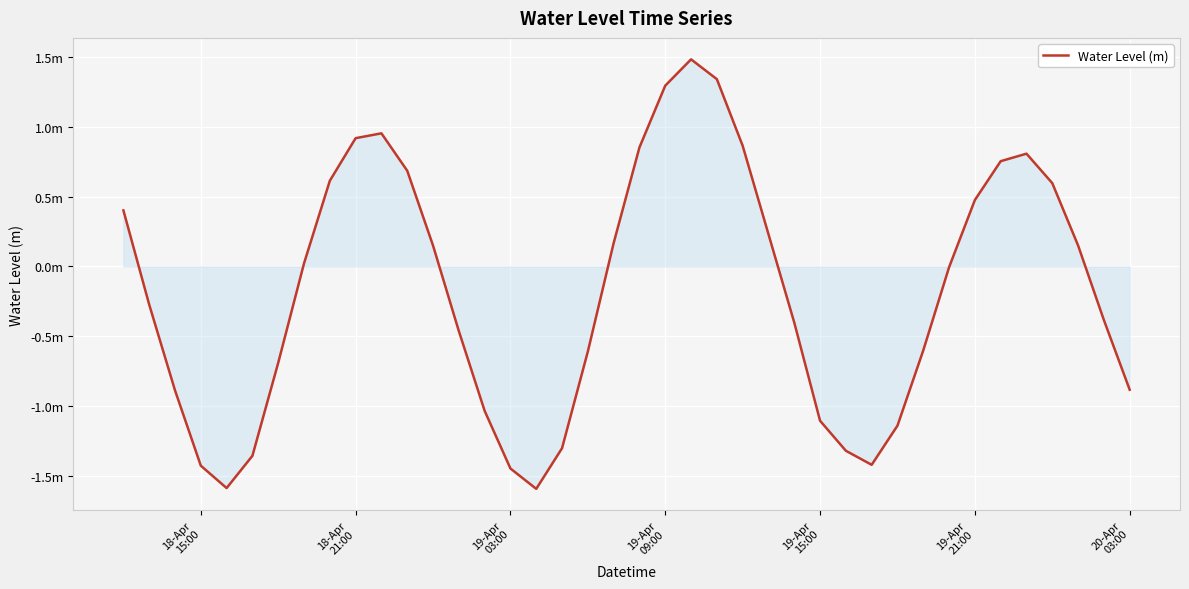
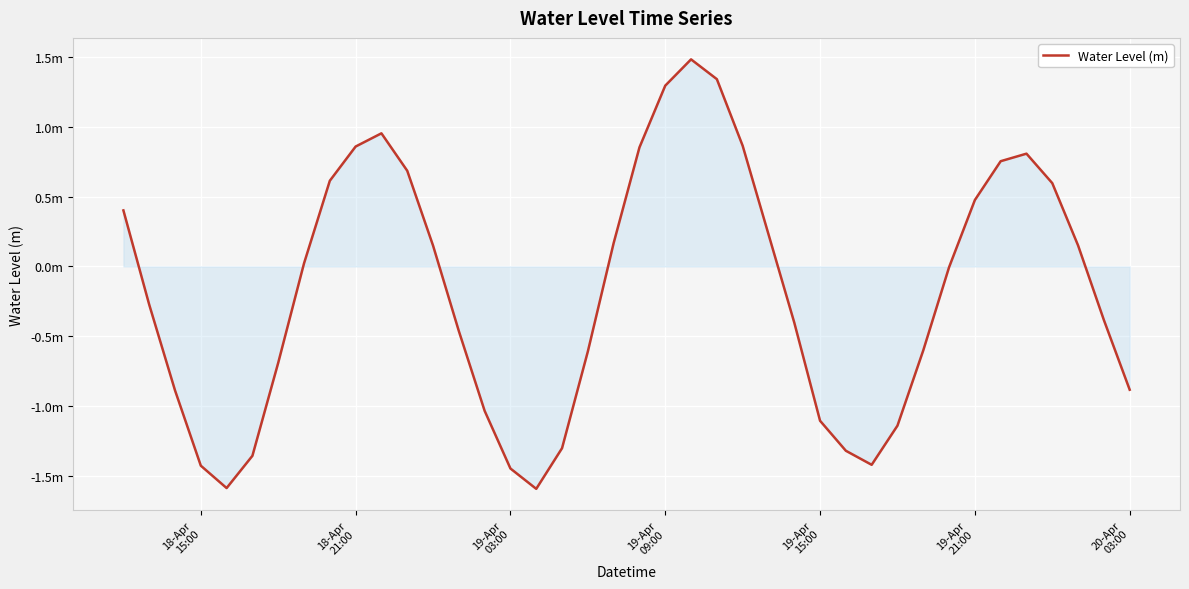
  {
    "Water Level (m)": {
      "18-Apr 15:00": "-1.43m",
-     "18-Apr 21:00": "0.92m",
+     "18-Apr 21:00": "0.86m",
      "19-Apr 03:00": "-1.45m",
      "19-Apr 15:00": "-1.10m",
      "20-Apr 03:00": "-0.88m"
    }
  }
